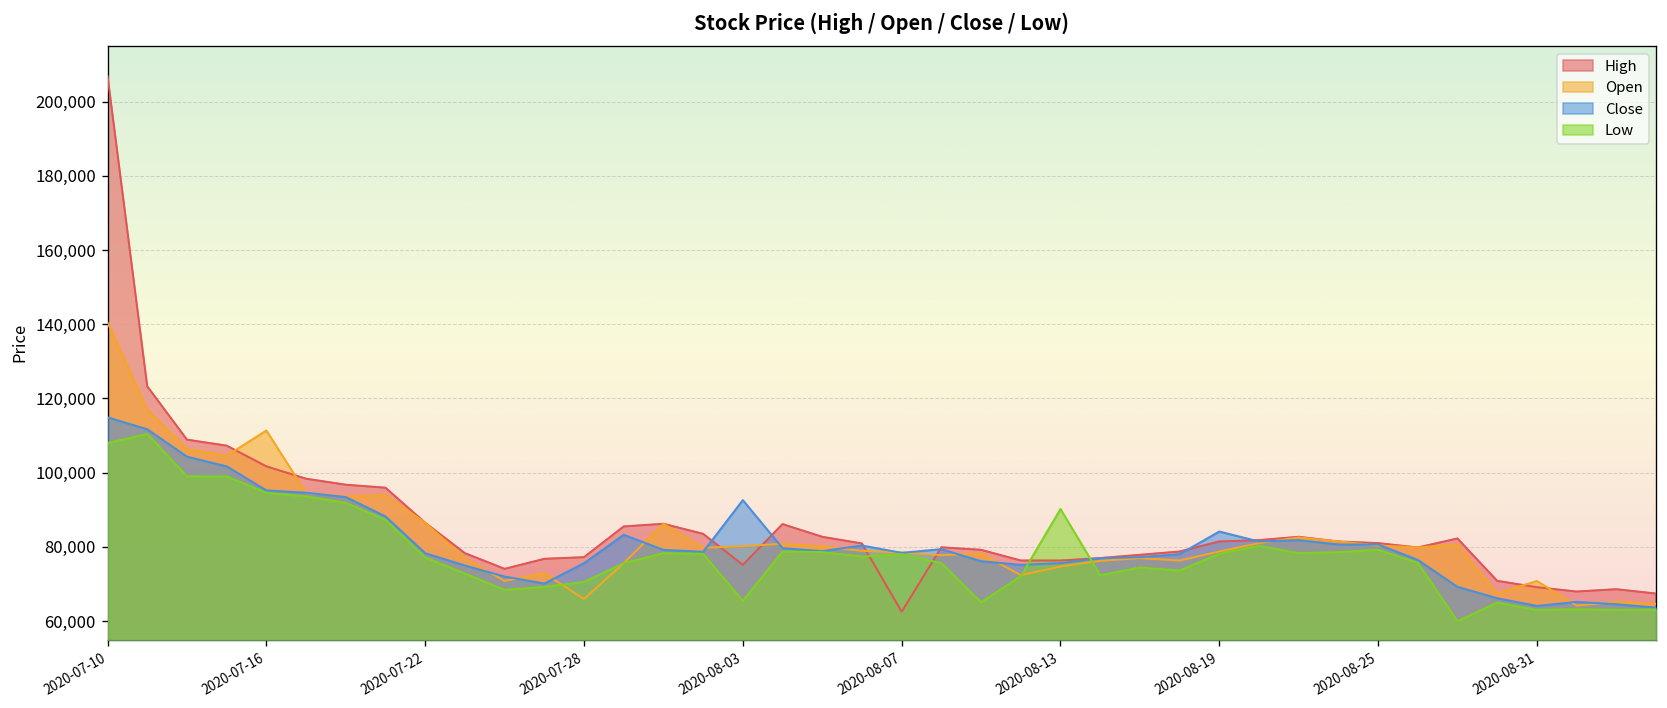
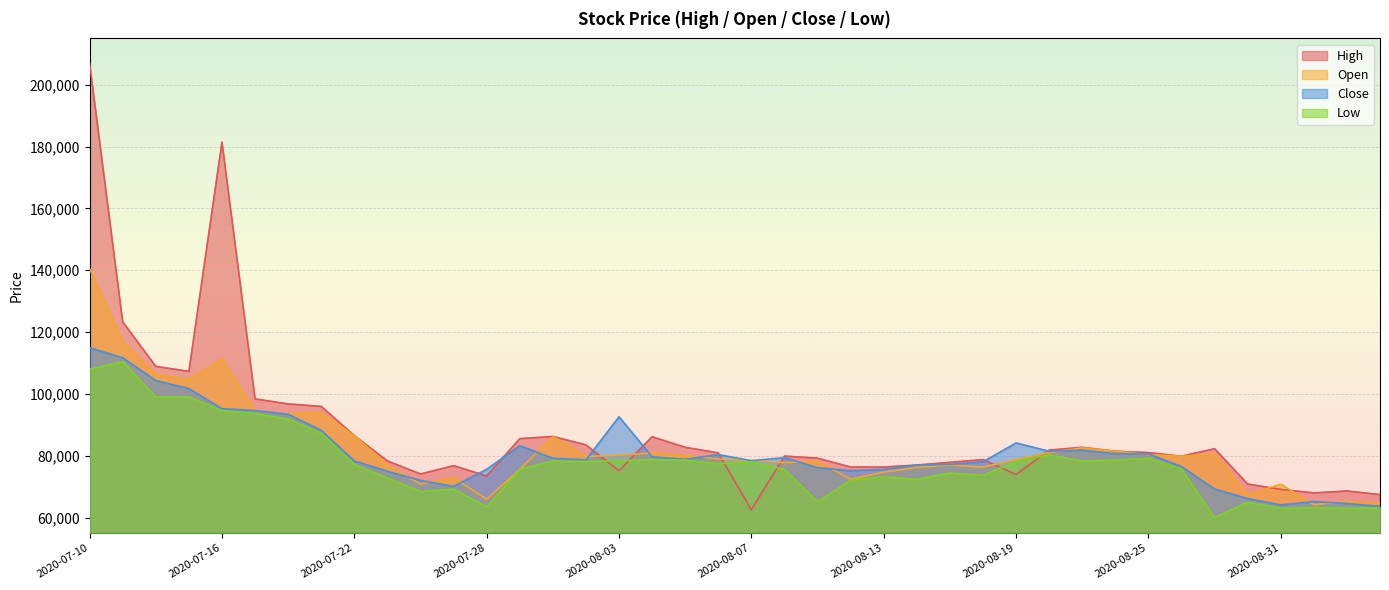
  {
    "High": {
      "2020-07-10": "207,000",
-     "2020-07-16": "102,000",
-     "2020-07-28": "77,000",
+     "2020-07-16": "181,000",
+     "2020-07-28": "73,000",
      "2020-08-03": "75,000",
      "2020-08-07": "63,000",
-     "2020-08-19": "81,000",
+     "2020-08-19": "74,000",
      "2020-08-31": "69,000"
    },
    "Open": {
      "2020-07-10": "140,000",
      "2020-07-16": "111,000",
      "2020-07-28": "66,000",
      "2020-08-03": "80,000",
      "2020-08-13": "75,000",
      "2020-08-31": "71,000"
    },
    "Close": {
      "2020-07-10": "115,000",
      "2020-07-22": "78,000",
      "2020-07-28": "76,000",
      "2020-08-03": "93,000",
      "2020-08-19": "84,000",
      "2020-08-31": "64,000"
    },
    "Low": {
      "2020-07-10": "108,000",
      "2020-07-22": "77,000",
-     "2020-07-28": "71,000",
-     "2020-08-03": "65,000",
-     "2020-08-13": "90,000",
+     "2020-07-28": "63,000",
+     "2020-08-03": "78,000",
+     "2020-08-13": "73,000",
      "2020-08-25": "79,000",
      "2020-08-31": "63,000"
    }
  }
